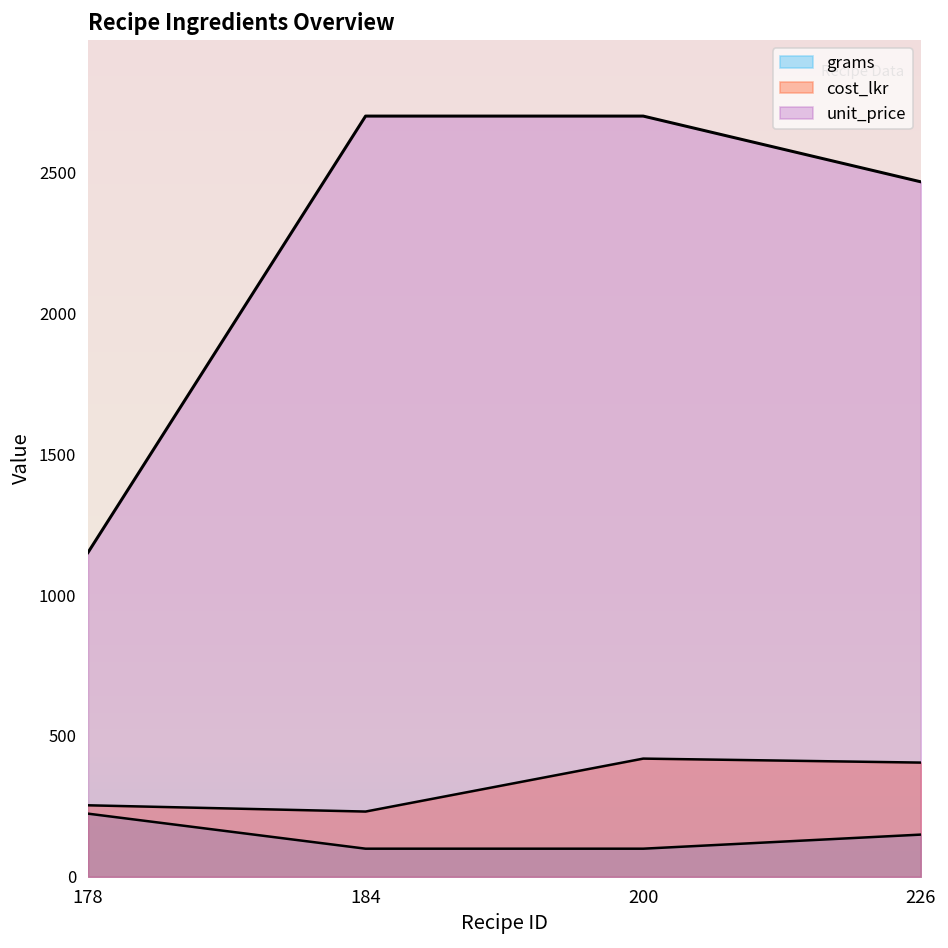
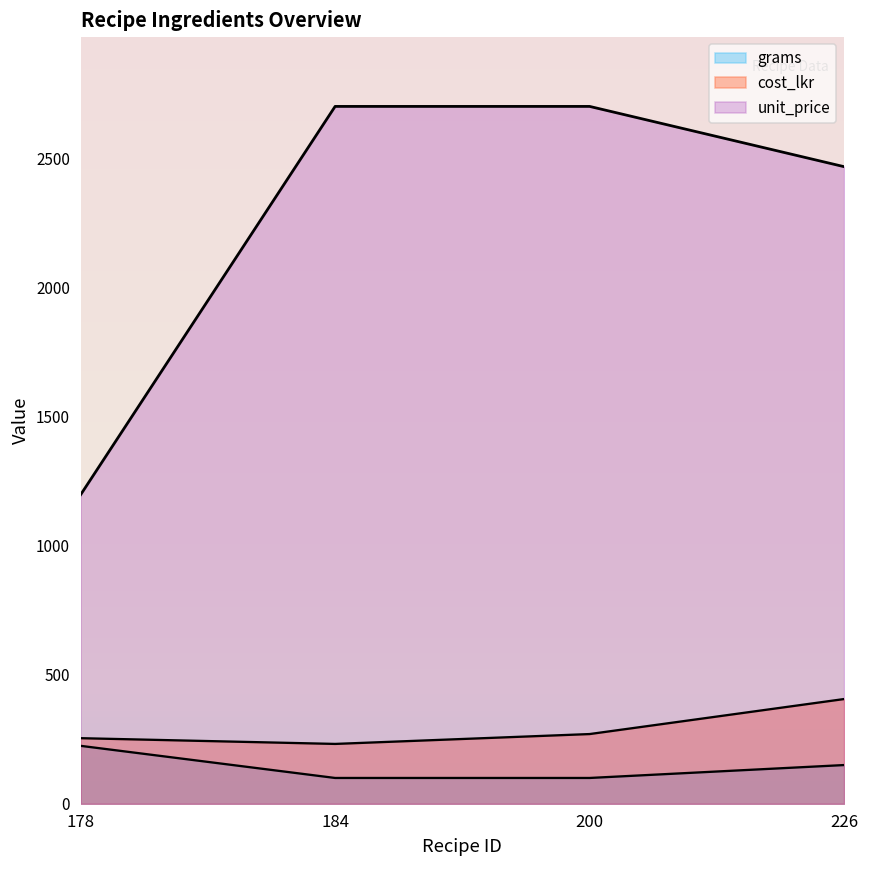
  {
    "grams": {
      "178": 220,
      "184": 100,
      "200": 100,
      "226": 150
    },
    "cost_lkr": {
      "178": 250,
      "184": 230,
-     "200": 420,
+     "200": 270,
      "226": 410
    },
    "unit_price": {
-     "178": 1150,
+     "178": 1200,
      "184": 2700,
      "200": 2700,
      "226": 2470
    }
  }
